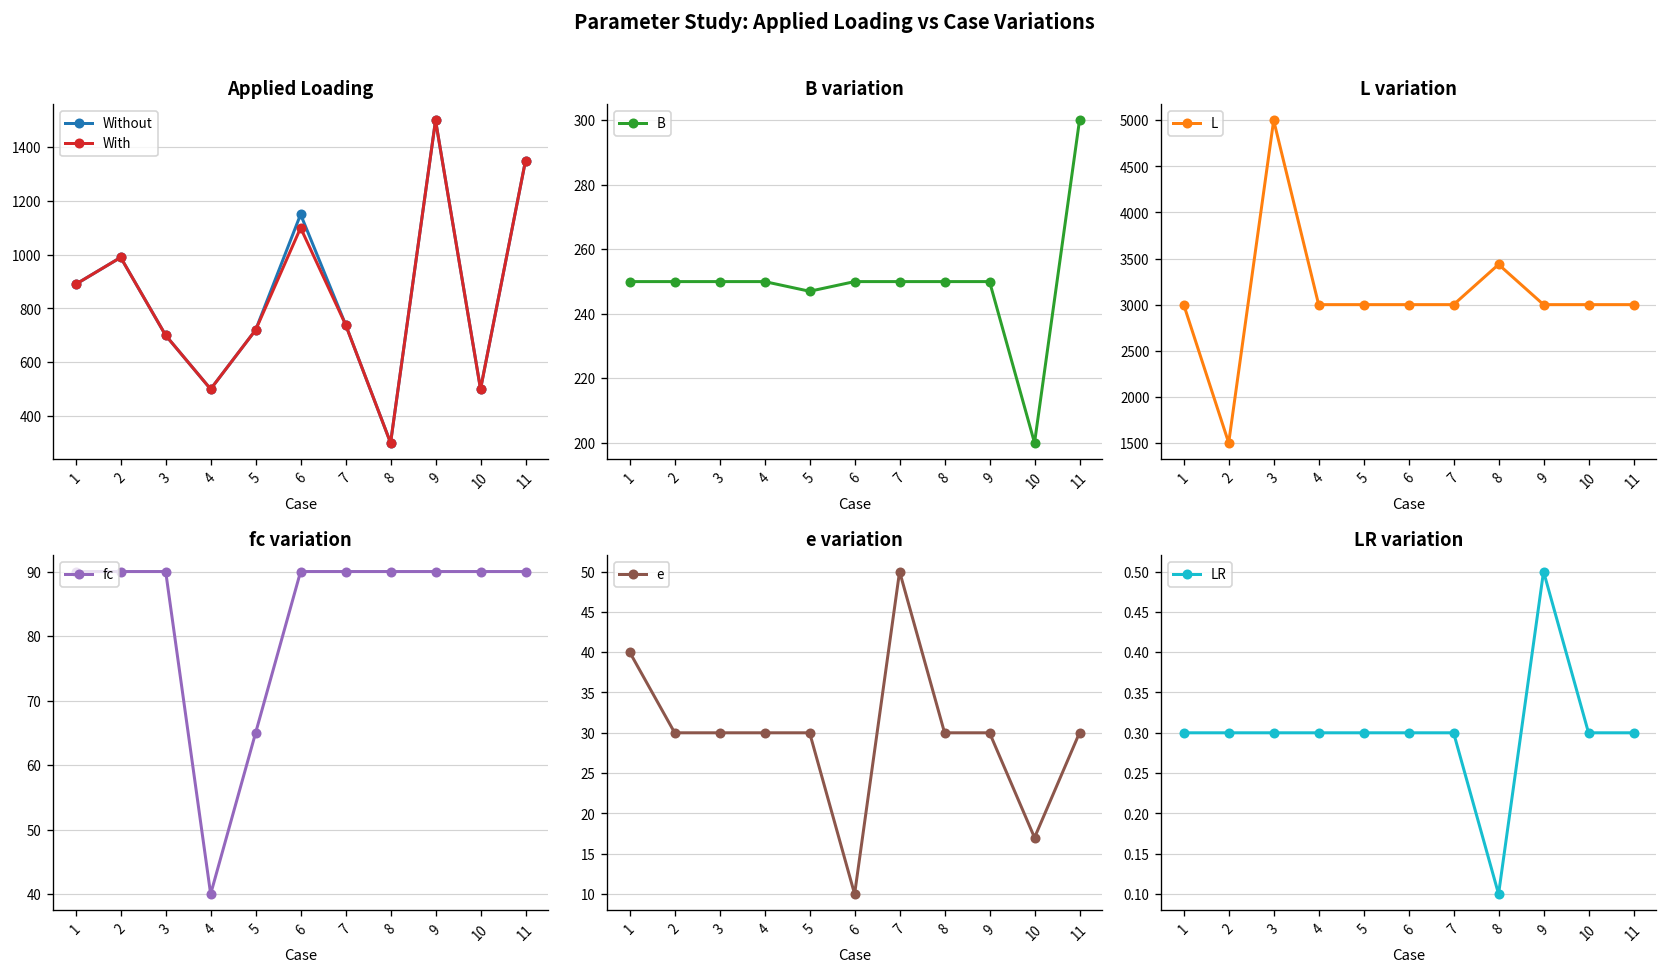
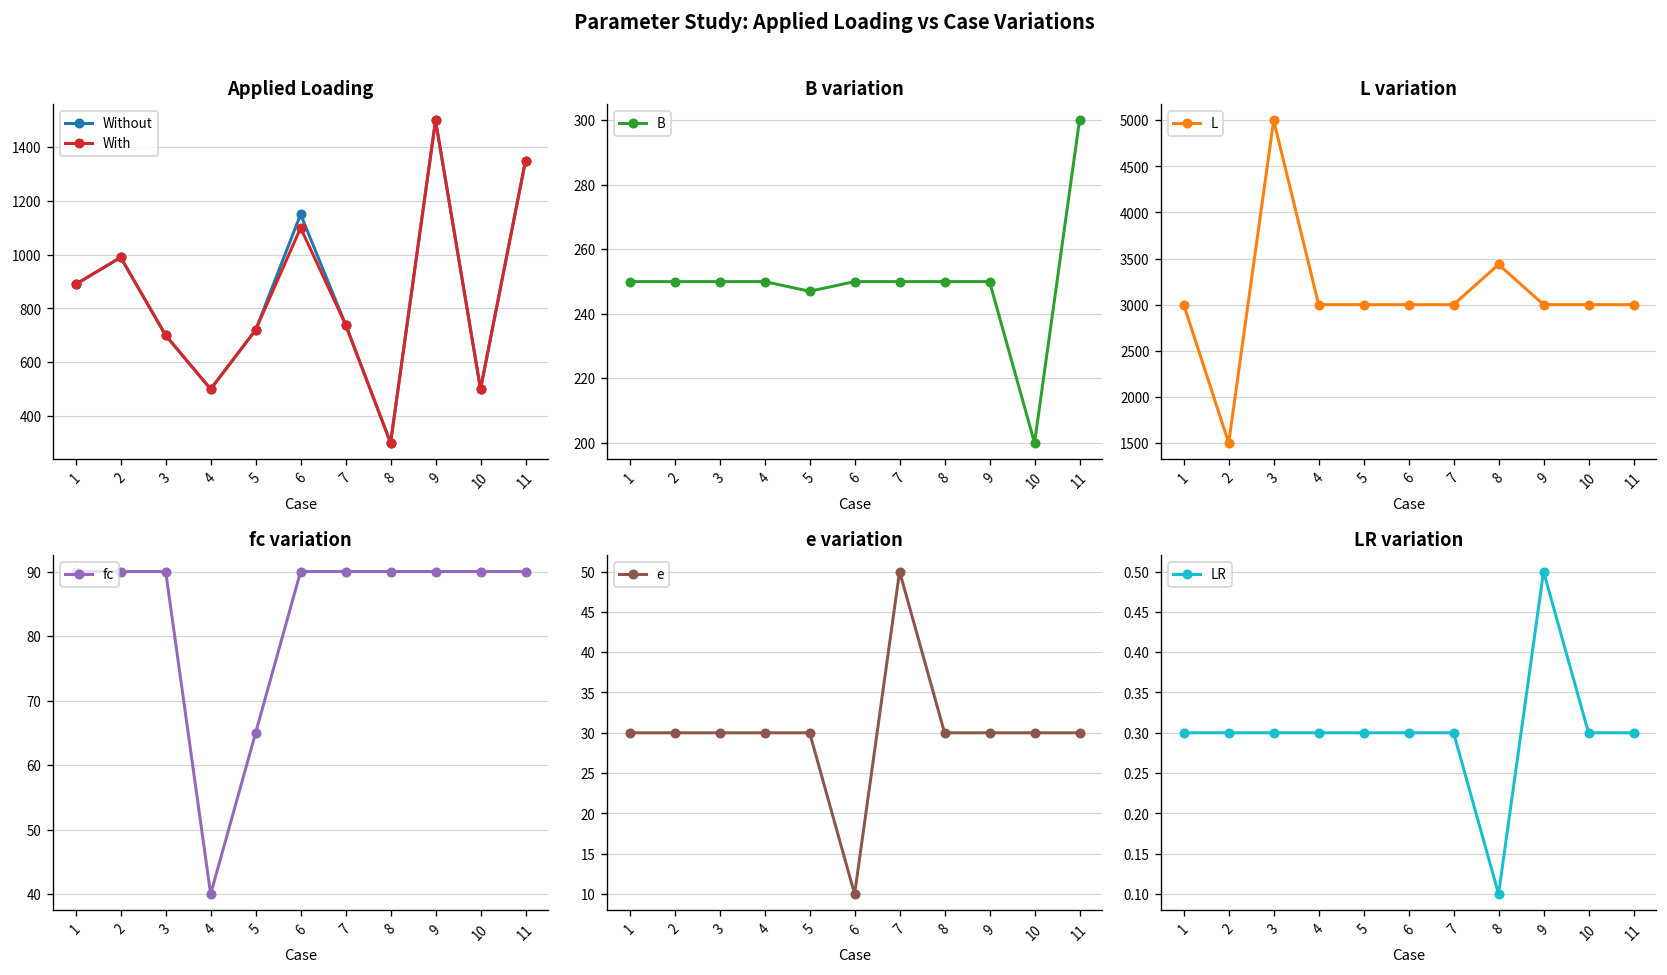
  {
    "Applied Loading": {
      "Without": {
        "6": 1150
      },
      "With": {
        "6": 1100
      }
    },
    "B variation": {
      "1": 250,
      "2": 250,
      "3": 250,
      "4": 250,
      "5": 247,
      "6": 250,
      "7": 250,
      "8": 250,
      "9": 250,
      "10": 200,
      "11": 300
    },
    "L variation": {
      "1": 3000,
      "2": 1500,
      "3": 5000,
      "4": 3000,
      "5": 3000,
      "6": 3000,
      "7": 3000,
      "8": 3400,
      "9": 3000,
      "10": 3000,
      "11": 3000
    },
    "fc variation": {
      "2": 90,
      "3": 90,
      "4": 40,
      "5": 65,
      "6": 90,
      "7": 90,
      "8": 90,
      "9": 90,
      "10": 90,
      "11": 90
    },
    "e variation": {
-     "1": 40,
+     "1": 30,
      "2": 30,
      "3": 30,
      "4": 30,
      "5": 30,
      "6": 10,
      "7": 50,
      "8": 30,
      "9": 30,
-     "10": 17,
+     "10": 30,
      "11": 30
    },
    "LR variation": {
      "1": 0.30,
      "2": 0.30,
      "3": 0.30,
      "4": 0.30,
      "5": 0.30,
      "6": 0.30,
      "7": 0.30,
      "8": 0.10,
      "9": 0.50,
      "10": 0.30,
      "11": 0.30
    }
  }
